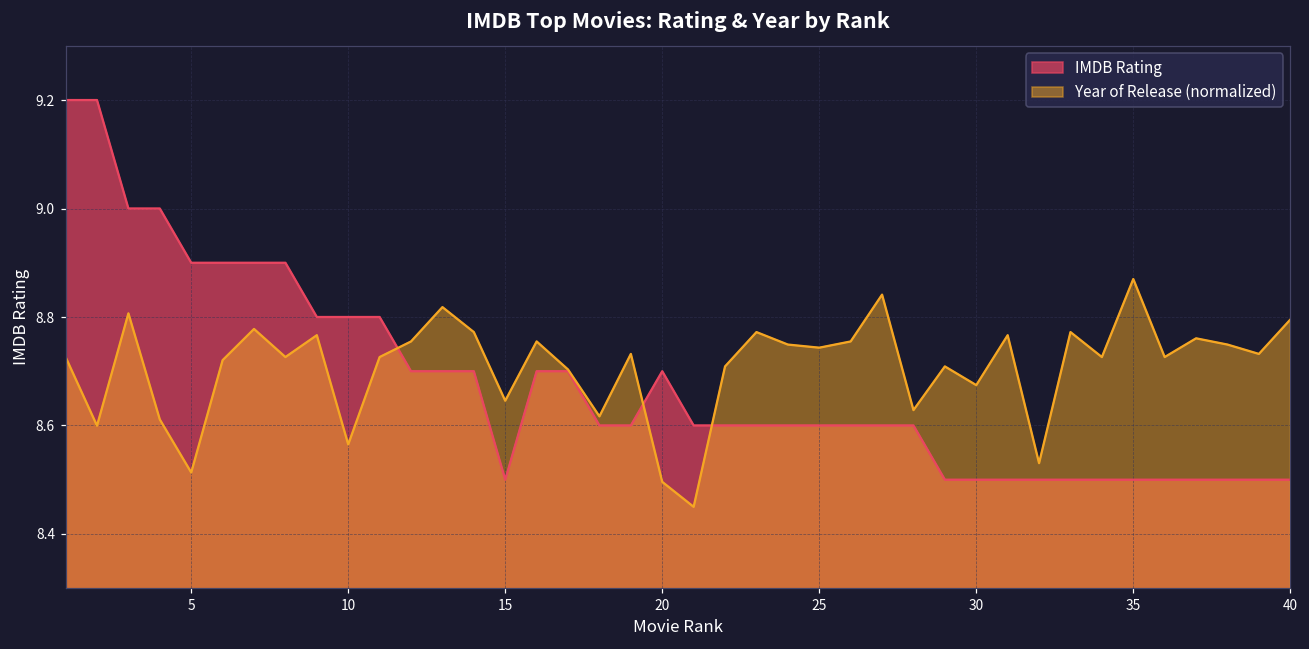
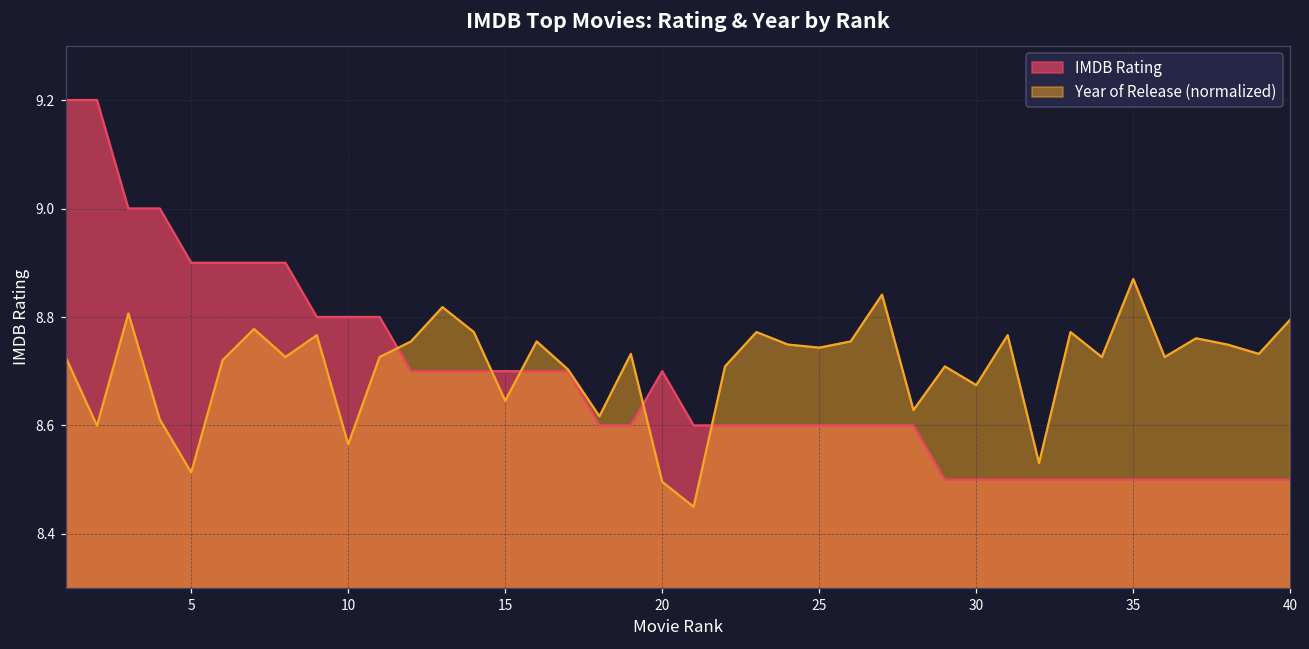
  {
    "IMDB Rating": {
      "5": 8.9,
      "10": 8.8,
-     "15": 8.5,
+     "15": 8.7,
      "20": 8.7,
      "25": 8.6,
      "30": 8.5,
      "35": 8.5,
      "40": 8.5
    },
    "Year of Release (normalized)": {
      "5": 8.51,
      "10": 8.57,
      "15": 8.65,
      "20": 8.5,
      "25": 8.74,
      "30": 8.67,
      "35": 8.87,
      "40": 8.8
    }
  }
